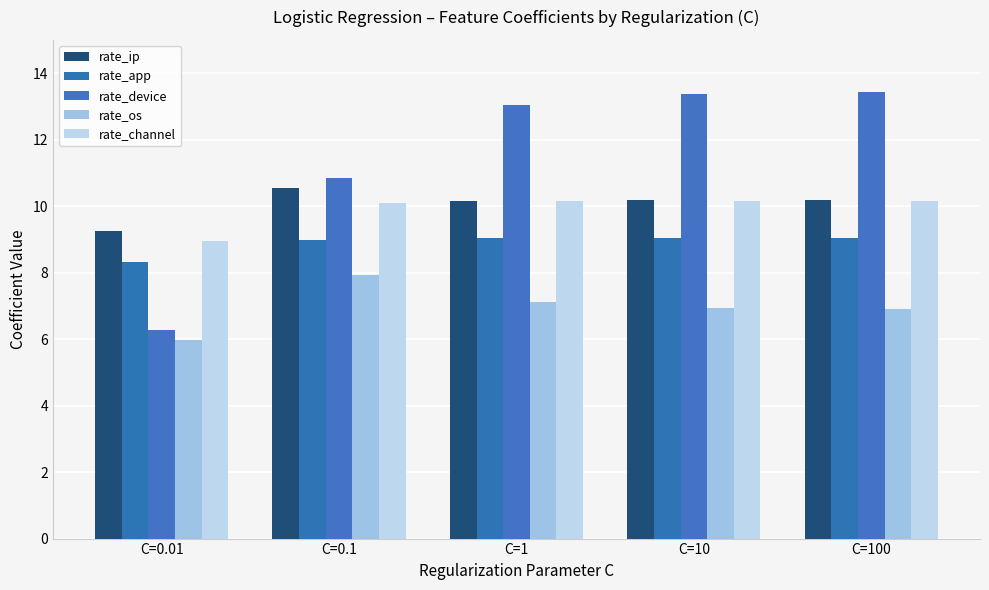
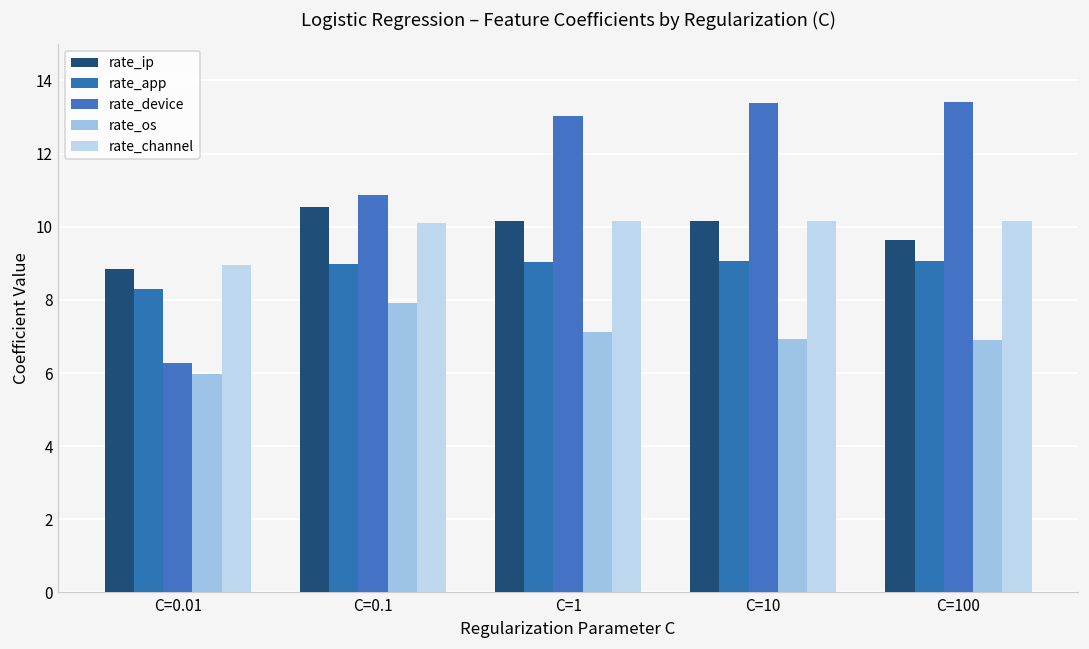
  {
    "rate_ip": {
-     "C=0.01": 9.2,
+     "C=0.01": 8.8,
      "C=0.1": 10.5,
      "C=1": 10.2,
      "C=10": 10.2,
-     "C=100": 10.2
+     "C=100": 9.6
    }
  }
